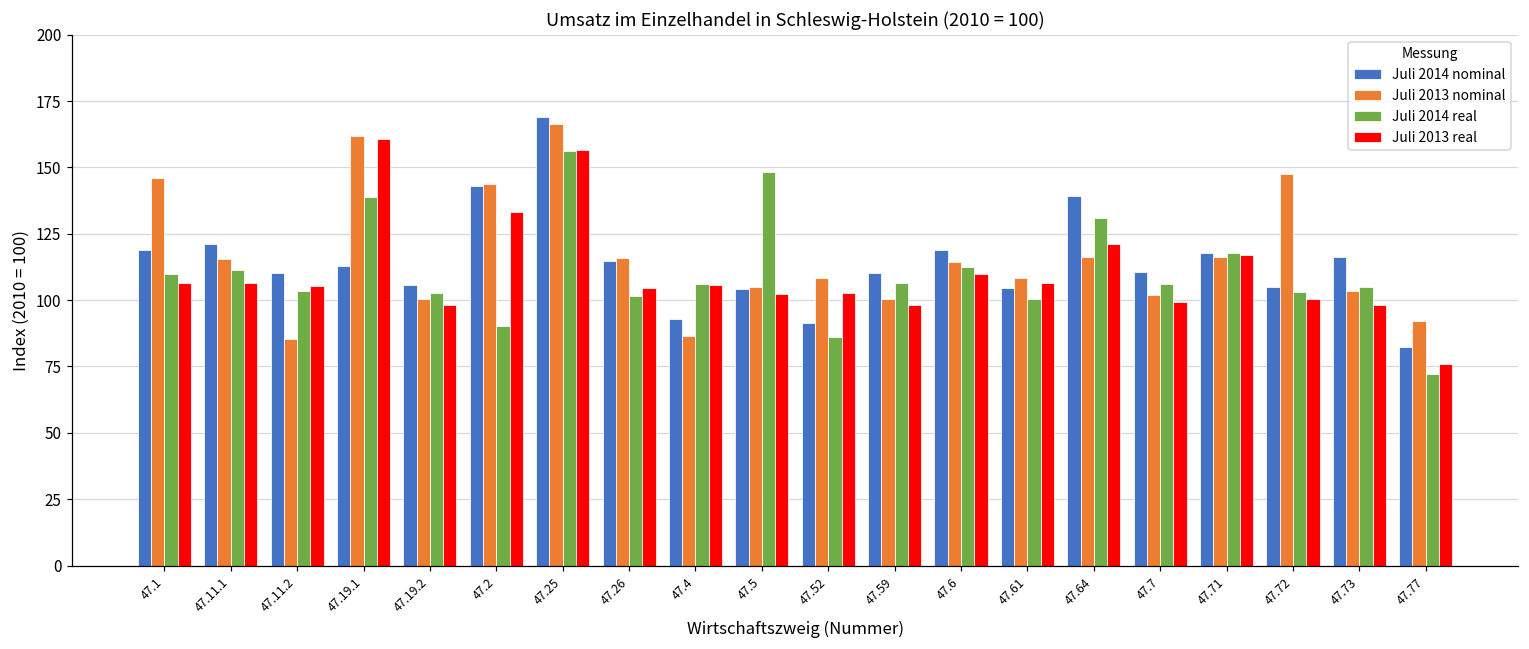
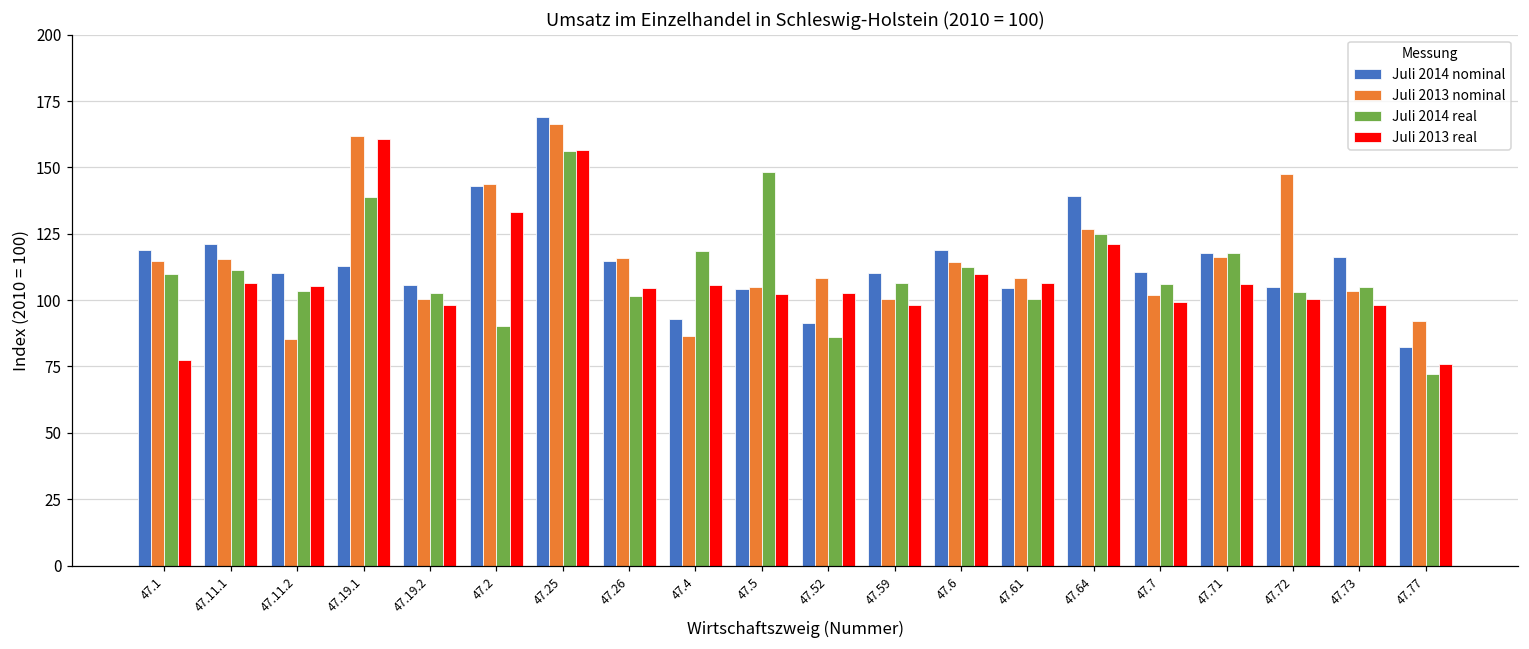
  {
    "Juli 2014 nominal": {
      "47.1": 119,
      "47.11.1": 121,
      "47.11.2": 110,
      "47.19.1": 113,
      "47.19.2": 106,
      "47.2": 143,
      "47.25": 169,
      "47.26": 115,
      "47.4": 93,
      "47.5": 104,
      "47.52": 91,
      "47.59": 110,
      "47.6": 119,
      "47.61": 104,
      "47.64": 139,
      "47.7": 111,
      "47.71": 118,
      "47.72": 105,
      "47.73": 116,
      "47.77": 83
    },
    "Juli 2013 nominal": {
-     "47.1": 146,
+     "47.1": 115,
      "47.11.1": 116,
      "47.11.2": 85,
      "47.19.1": 162,
      "47.19.2": 100,
      "47.2": 144,
      "47.25": 167,
      "47.26": 116,
      "47.4": 86,
      "47.5": 105,
      "47.52": 108,
      "47.59": 101,
      "47.6": 114,
      "47.61": 108,
-     "47.64": 116,
+     "47.64": 127,
      "47.7": 102,
      "47.71": 116,
      "47.72": 148,
      "47.73": 104,
      "47.77": 92
    },
    "Juli 2014 real": {
      "47.1": 110,
      "47.11.1": 111,
      "47.11.2": 104,
      "47.19.1": 139,
      "47.19.2": 103,
      "47.2": 90,
      "47.25": 156,
      "47.26": 102,
-     "47.4": 106,
+     "47.4": 119,
      "47.5": 148,
      "47.52": 86,
      "47.59": 107,
      "47.6": 113,
      "47.61": 101,
-     "47.64": 131,
+     "47.64": 125,
      "47.7": 106,
      "47.71": 118,
      "47.72": 103,
      "47.73": 105,
      "47.77": 72
    },
    "Juli 2013 real": {
-     "47.1": 107,
+     "47.1": 77,
      "47.11.1": 107,
      "47.11.2": 106,
      "47.19.1": 161,
      "47.19.2": 98,
      "47.2": 133,
      "47.25": 157,
      "47.26": 105,
      "47.4": 106,
      "47.5": 102,
      "47.52": 103,
      "47.59": 98,
      "47.6": 110,
      "47.61": 107,
      "47.64": 121,
      "47.7": 99,
-     "47.71": 117,
+     "47.71": 106,
      "47.72": 100,
      "47.73": 98,
      "47.77": 76
    }
  }
